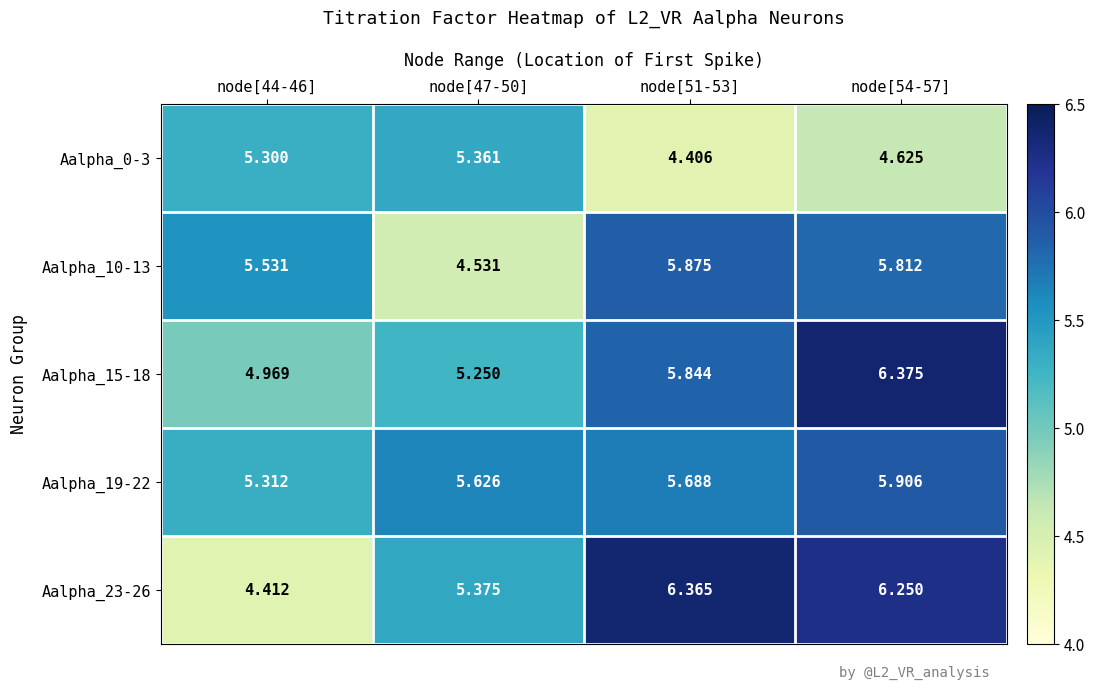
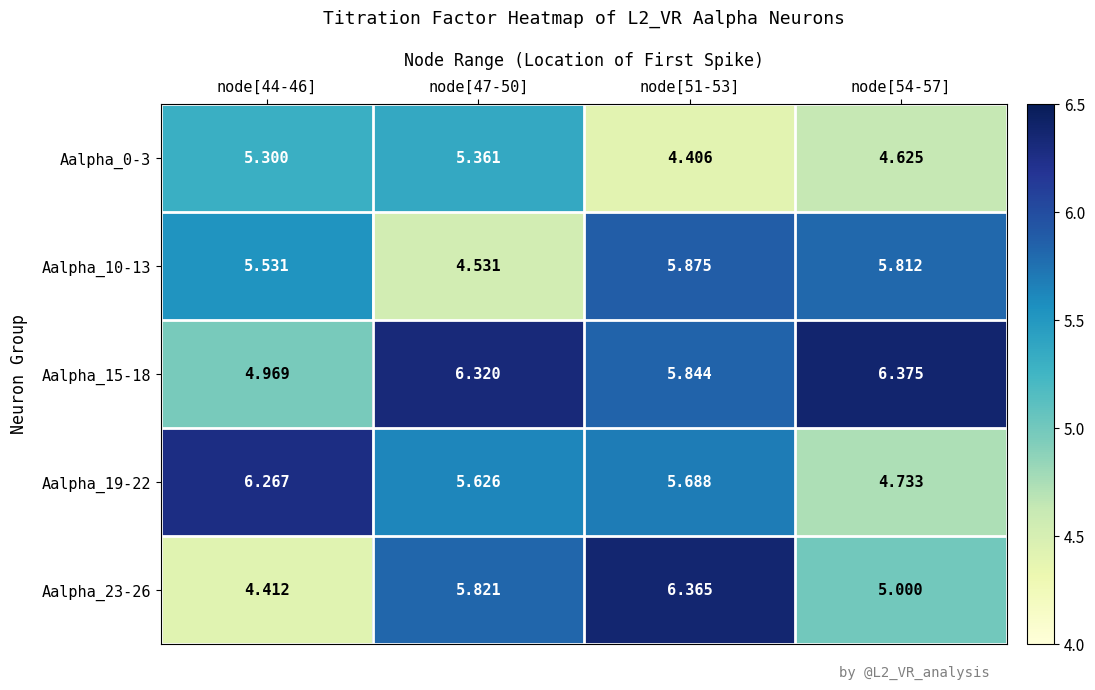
  {
    "Aalpha_0-3": {
      "node[44-46]": 5.300,
      "node[47-50]": 5.361,
      "node[51-53]": 4.406,
      "node[54-57]": 4.625
    },
    "Aalpha_10-13": {
      "node[44-46]": 5.531,
      "node[47-50]": 4.531,
      "node[51-53]": 5.875,
      "node[54-57]": 5.812
    },
    "Aalpha_15-18": {
      "node[44-46]": 4.969,
-     "node[47-50]": 5.250,
+     "node[47-50]": 6.320,
      "node[51-53]": 5.844,
      "node[54-57]": 6.375
    },
    "Aalpha_19-22": {
-     "node[44-46]": 5.312,
+     "node[44-46]": 6.267,
      "node[47-50]": 5.626,
      "node[51-53]": 5.688,
-     "node[54-57]": 5.906
+     "node[54-57]": 4.733
    },
    "Aalpha_23-26": {
      "node[44-46]": 4.412,
-     "node[47-50]": 5.375,
+     "node[47-50]": 5.821,
      "node[51-53]": 6.365,
-     "node[54-57]": 6.250
+     "node[54-57]": 5.000
    }
  }
